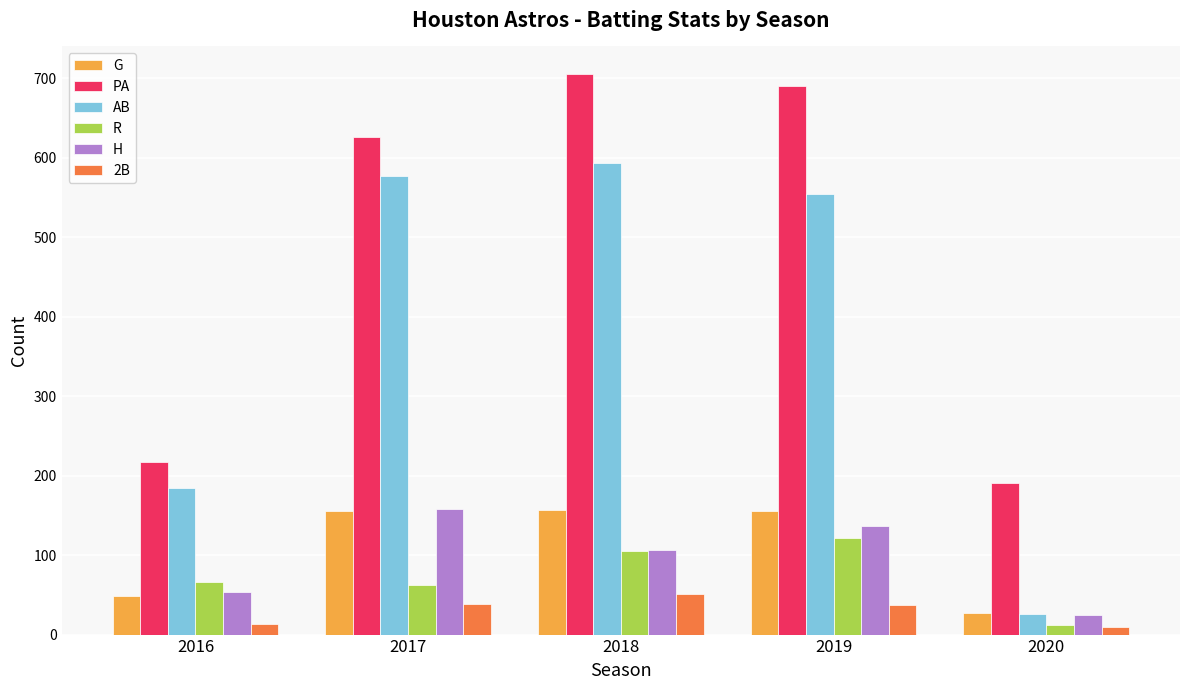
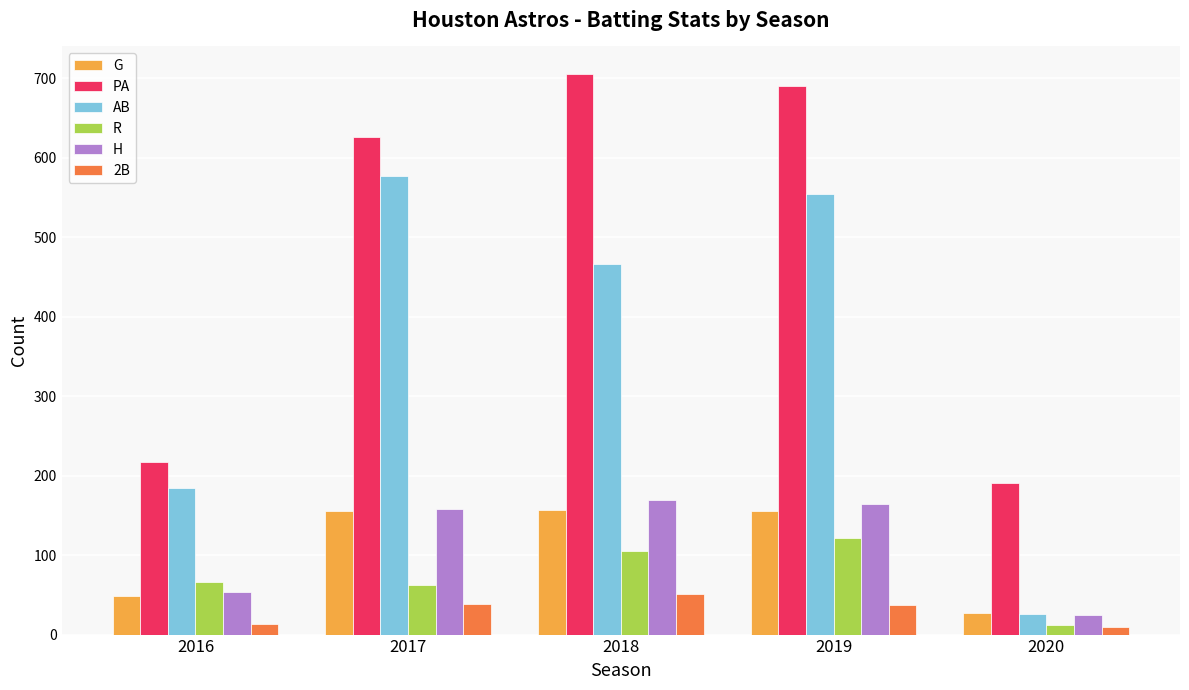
  {
    "PA": {
      "2016": 220,
      "2017": 630,
      "2018": 710,
      "2019": 690,
      "2020": 190
    },
    "AB": {
      "2016": 180,
      "2017": 580,
-     "2018": 590,
+     "2018": 470,
      "2019": 550,
      "2020": 30
    },
    "R": {
      "2016": 70,
      "2017": 60,
      "2018": 110,
      "2019": 120,
      "2020": 10
    },
    "H": {
      "2016": 50,
      "2017": 160,
-     "2018": 110,
-     "2019": 140,
+     "2018": 170,
+     "2019": 160,
      "2020": 30
    }
  }
